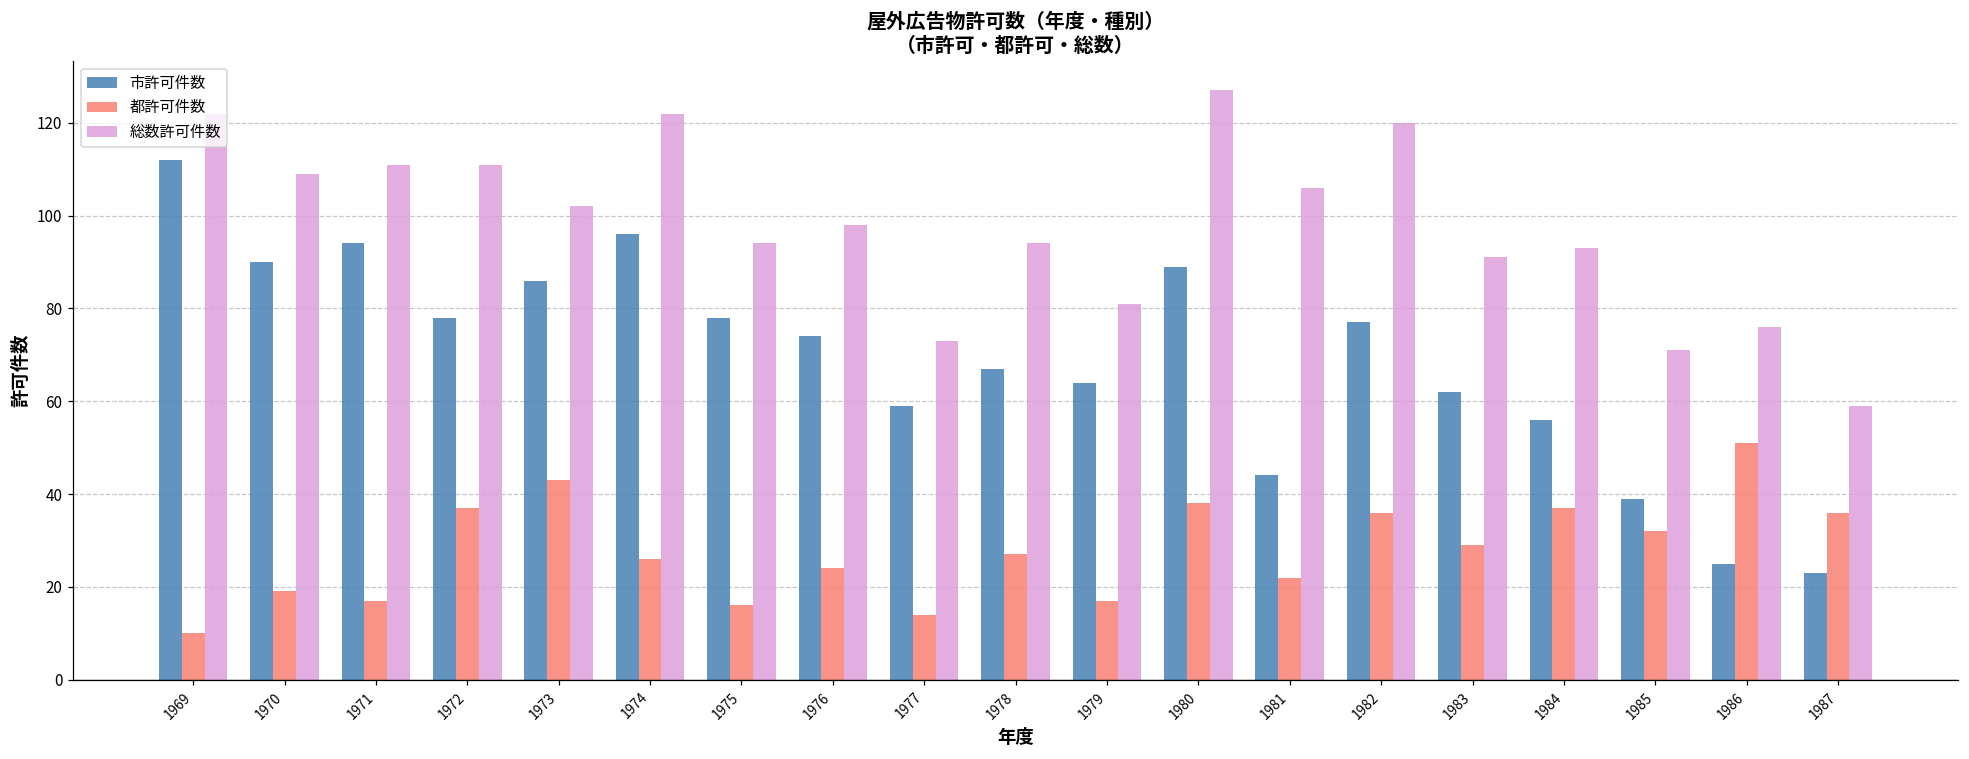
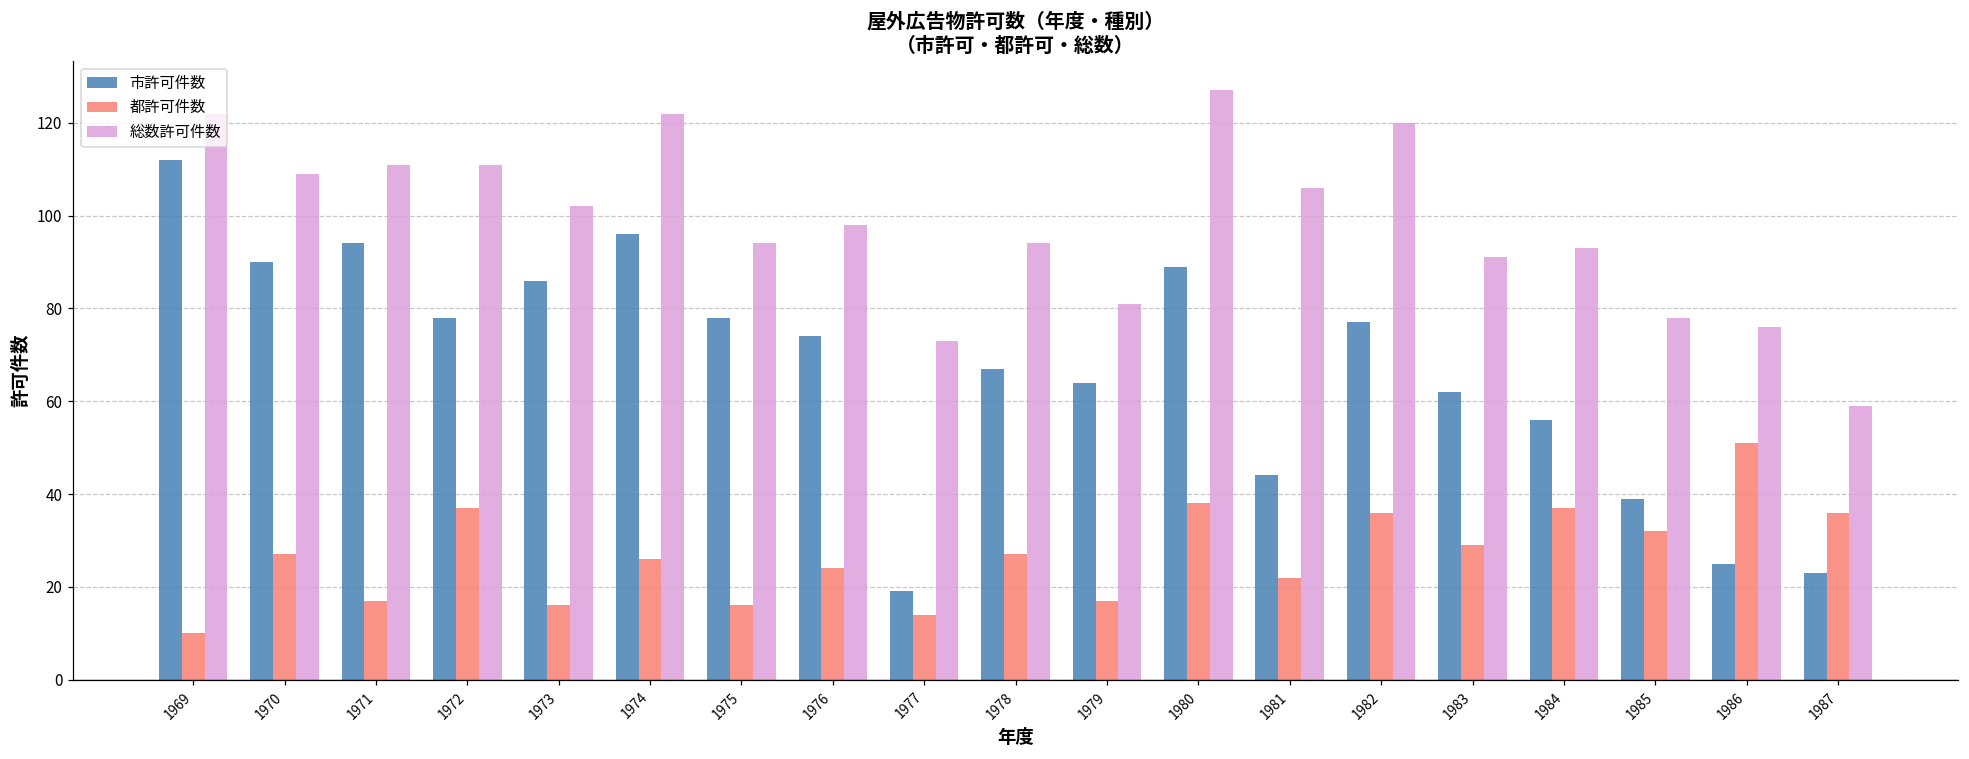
  {
    "市許可件数": {
      "1969": 112,
      "1970": 90,
      "1971": 94,
      "1972": 78,
      "1973": 86,
      "1974": 96,
      "1975": 78,
      "1976": 74,
-     "1977": 59,
+     "1977": 19,
      "1978": 67,
      "1979": 64,
      "1980": 89,
      "1981": 44,
      "1982": 77,
      "1983": 62,
      "1984": 56,
      "1985": 39,
      "1986": 25,
      "1987": 23
    },
    "都許可件数": {
      "1969": 10,
-     "1970": 19,
+     "1970": 27,
      "1971": 17,
      "1972": 37,
-     "1973": 43,
+     "1973": 16,
      "1974": 26,
      "1975": 16,
      "1976": 24,
      "1977": 14,
      "1978": 27,
      "1979": 17,
      "1980": 38,
      "1981": 22,
      "1982": 36,
      "1983": 29,
      "1984": 37,
      "1985": 32,
      "1986": 51,
      "1987": 36
    },
    "総数許可件数": {
      "1970": 109,
      "1971": 111,
      "1972": 111,
      "1973": 102,
      "1974": 122,
      "1975": 94,
      "1976": 98,
      "1977": 73,
      "1978": 94,
      "1979": 81,
      "1980": 127,
      "1981": 106,
      "1982": 120,
      "1983": 91,
      "1984": 93,
-     "1985": 71,
+     "1985": 78,
      "1986": 76,
      "1987": 59
    }
  }
